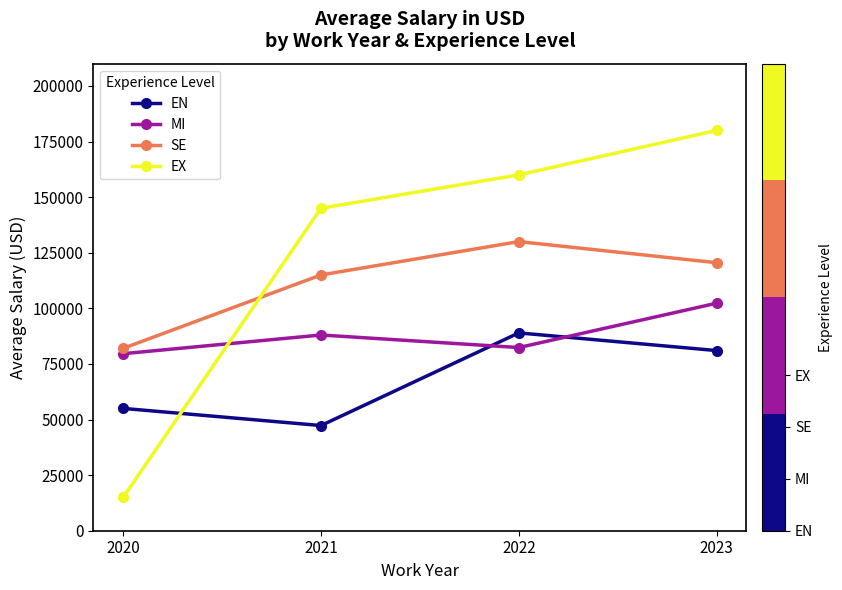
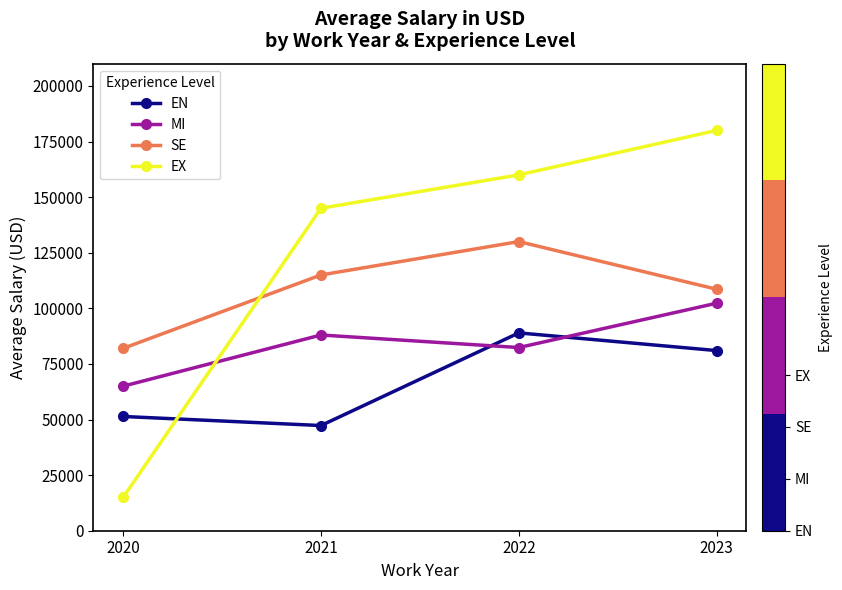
  {
    "EN": {
-     "2020": 55000,
+     "2020": 51000,
      "2021": 47000,
      "2022": 89000,
      "2023": 81000
    },
    "MI": {
-     "2020": 80000,
+     "2020": 65000,
      "2021": 88000,
      "2022": 82000,
      "2023": 102000
    },
    "SE": {
      "2020": 82000,
      "2021": 115000,
      "2022": 130000,
-     "2023": 120000
+     "2023": 109000
    },
    "EX": {
      "2020": 15000,
      "2021": 145000,
      "2022": 160000,
      "2023": 180000
    }
  }
